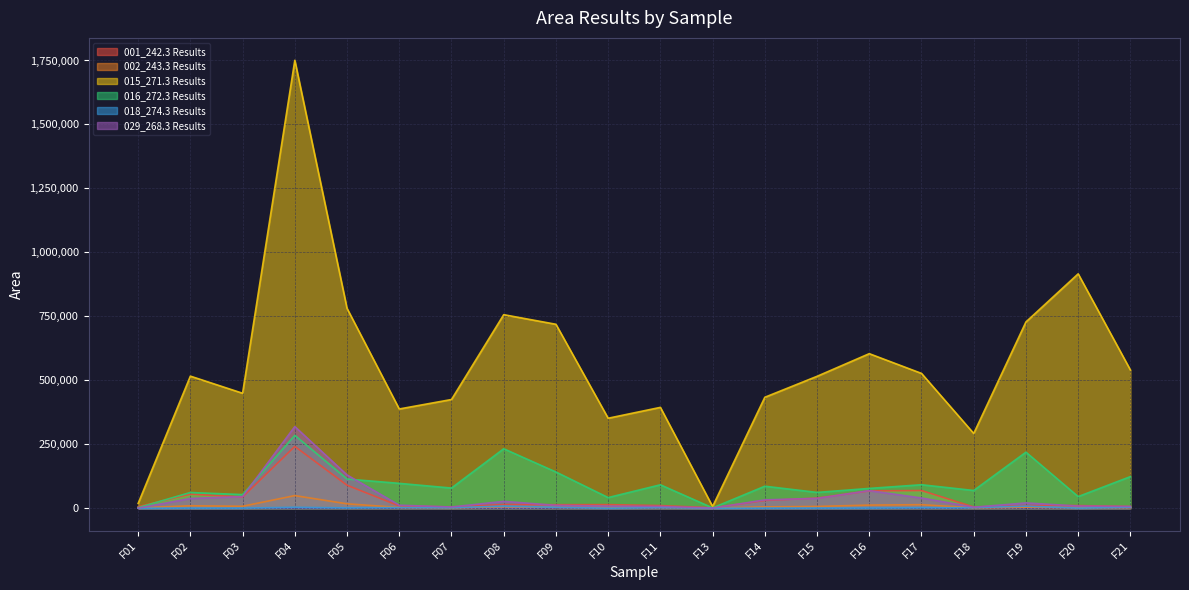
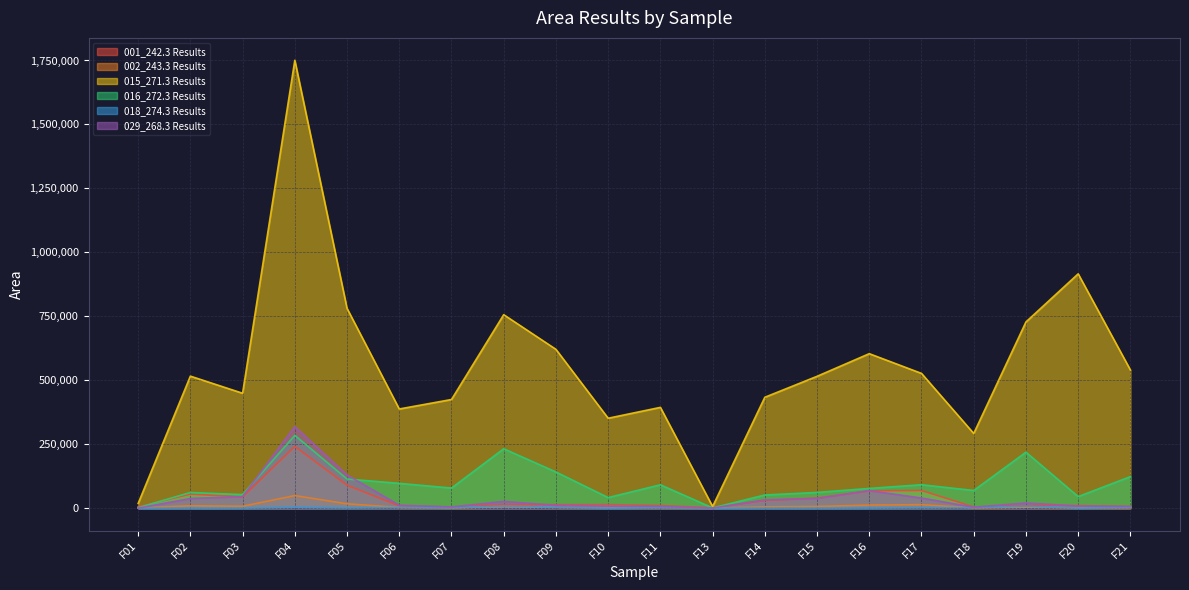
  {
    "015_271.3 Results": {
      "F01": "20,000",
      "F02": "520,000",
      "F03": "450,000",
      "F04": "1,750,000",
      "F05": "780,000",
      "F06": "390,000",
      "F07": "420,000",
      "F08": "760,000",
-     "F09": "720,000",
+     "F09": "620,000",
      "F10": "350,000",
      "F11": "390,000",
      "F14": "430,000",
      "F15": "520,000",
      "F16": "600,000",
      "F17": "530,000",
      "F18": "290,000",
      "F19": "730,000",
      "F20": "920,000",
      "F21": "540,000"
    },
    "016_272.3 Results": {
      "F04": "280,000",
      "F05": "110,000",
      "F06": "100,000",
      "F07": "80,000",
      "F08": "230,000",
      "F09": "140,000",
      "F10": "40,000",
      "F11": "90,000",
-     "F14": "90,000",
+     "F14": "50,000",
      "F15": "60,000",
      "F17": "90,000",
      "F18": "70,000",
      "F19": "220,000",
      "F20": "50,000",
      "F21": "120,000"
    },
    "018_274.3 Results": {
      "F04": "0",
      "F05": "0",
      "F16": "0",
      "F17": "0"
    },
    "029_268.3 Results": {
      "F02": "40,000",
      "F04": "320,000",
      "F05": "130,000",
      "F08": "30,000",
      "F17": "40,000",
      "F19": "20,000"
    }
  }
